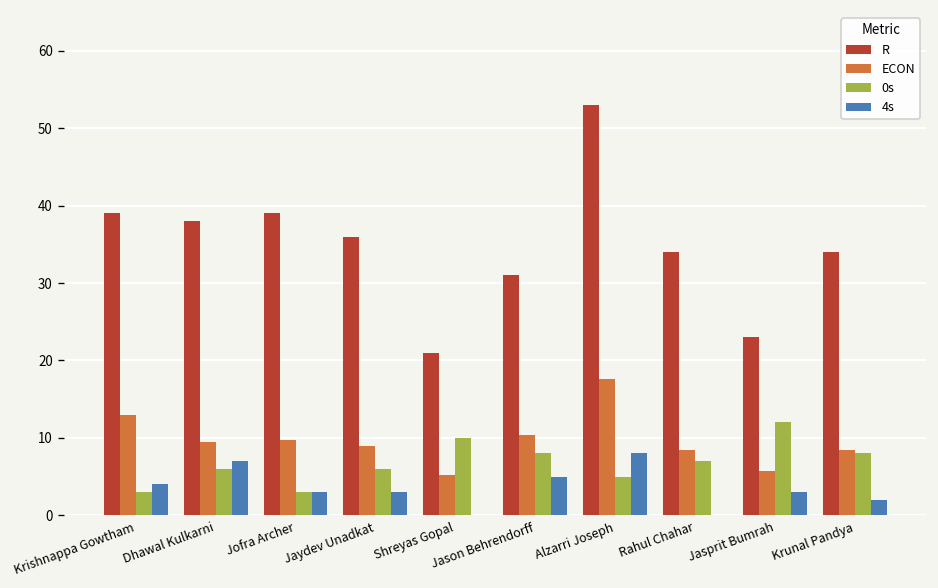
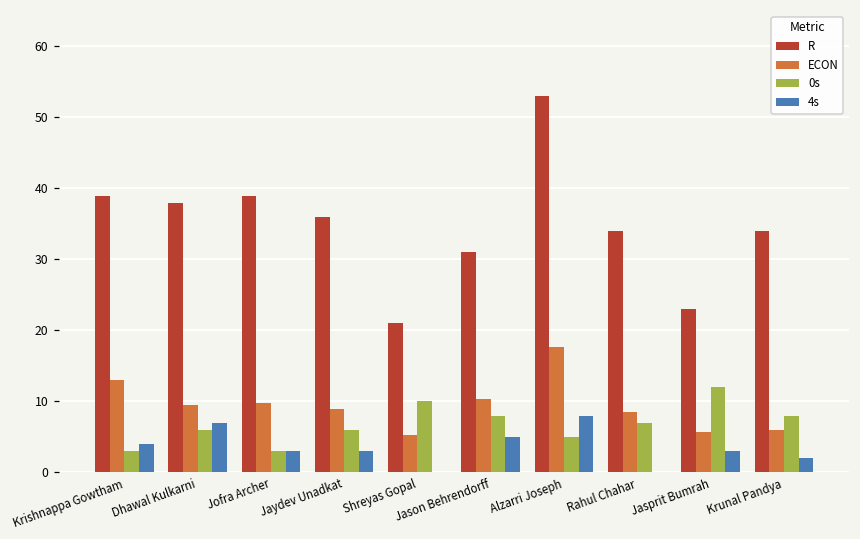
  {
    "R": {
      "Krishnappa Gowtham": 39,
      "Dhawal Kulkarni": 38,
      "Jofra Archer": 39,
      "Jaydev Unadkat": 36,
      "Shreyas Gopal": 21,
      "Jason Behrendorff": 31,
      "Alzarri Joseph": 53,
      "Rahul Chahar": 34,
      "Jasprit Bumrah": 23,
      "Krunal Pandya": 34
    },
    "ECON": {
      "Krishnappa Gowtham": 13,
      "Dhawal Kulkarni": 10,
      "Jofra Archer": 10,
      "Jaydev Unadkat": 9,
      "Shreyas Gopal": 5,
      "Jason Behrendorff": 10,
      "Alzarri Joseph": 18,
      "Rahul Chahar": 9,
      "Jasprit Bumrah": 6,
-     "Krunal Pandya": 9
+     "Krunal Pandya": 6
    },
    "0s": {
      "Krishnappa Gowtham": 3,
      "Dhawal Kulkarni": 6,
      "Jofra Archer": 3,
      "Jaydev Unadkat": 6,
      "Shreyas Gopal": 10,
      "Jason Behrendorff": 8,
      "Alzarri Joseph": 5,
      "Rahul Chahar": 7,
      "Jasprit Bumrah": 12,
      "Krunal Pandya": 8
    },
    "4s": {
      "Krishnappa Gowtham": 4,
      "Dhawal Kulkarni": 7,
      "Jofra Archer": 3,
      "Jaydev Unadkat": 3,
      "Shreyas Gopal": 0,
      "Jason Behrendorff": 5,
      "Alzarri Joseph": 8,
      "Rahul Chahar": 0,
      "Jasprit Bumrah": 3,
      "Krunal Pandya": 2
    }
  }
